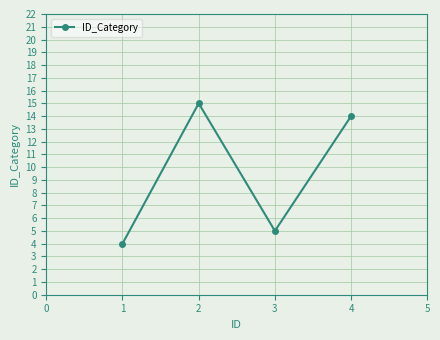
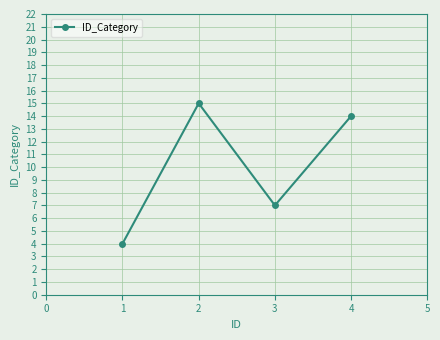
  {
    "1": 4,
    "2": 15,
-   "3": 5,
+   "3": 7,
    "4": 14
  }
